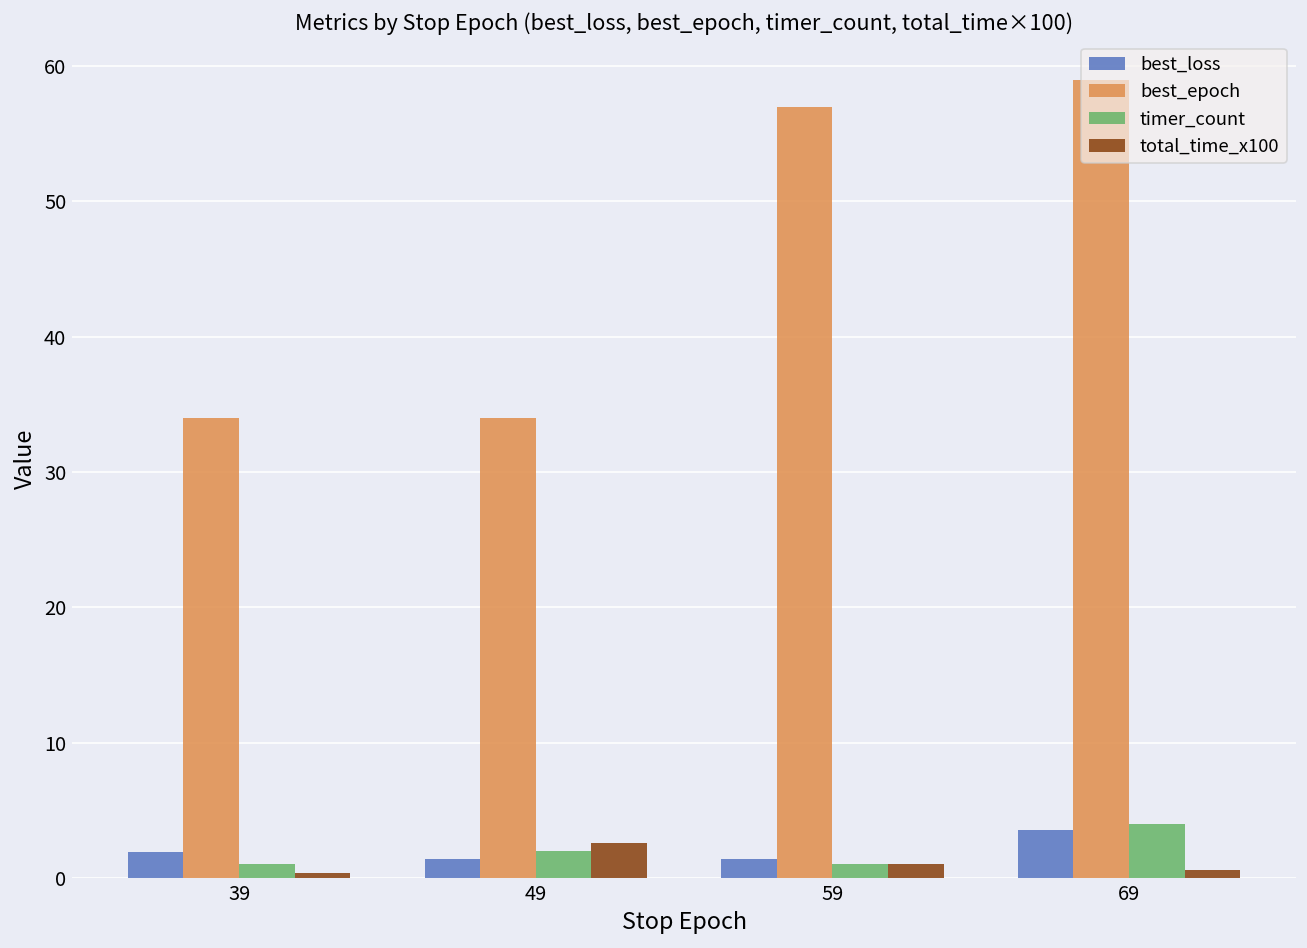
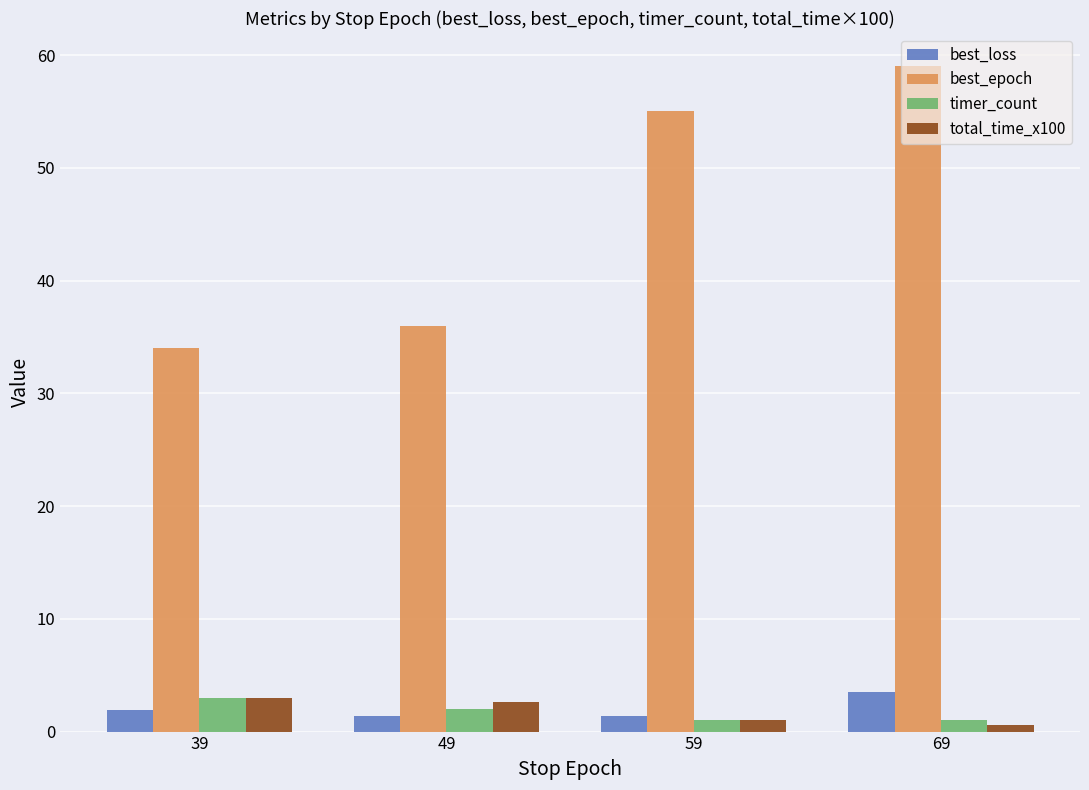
  {
    "best_loss": {
      "39": 1.9,
      "49": 1.4,
      "59": 1.4,
      "69": 3.5
    },
    "best_epoch": {
      "39": 34,
-     "49": 34,
-     "59": 57
+     "49": 36,
+     "59": 55
    },
    "timer_count": {
-     "39": 1,
+     "39": 3,
      "49": 2,
      "59": 1,
-     "69": 4
+     "69": 1
    },
    "total_time_x100": {
-     "39": 0.4,
+     "39": 3.0,
      "49": 2.6,
      "59": 1.0,
      "69": 0.6
    }
  }
